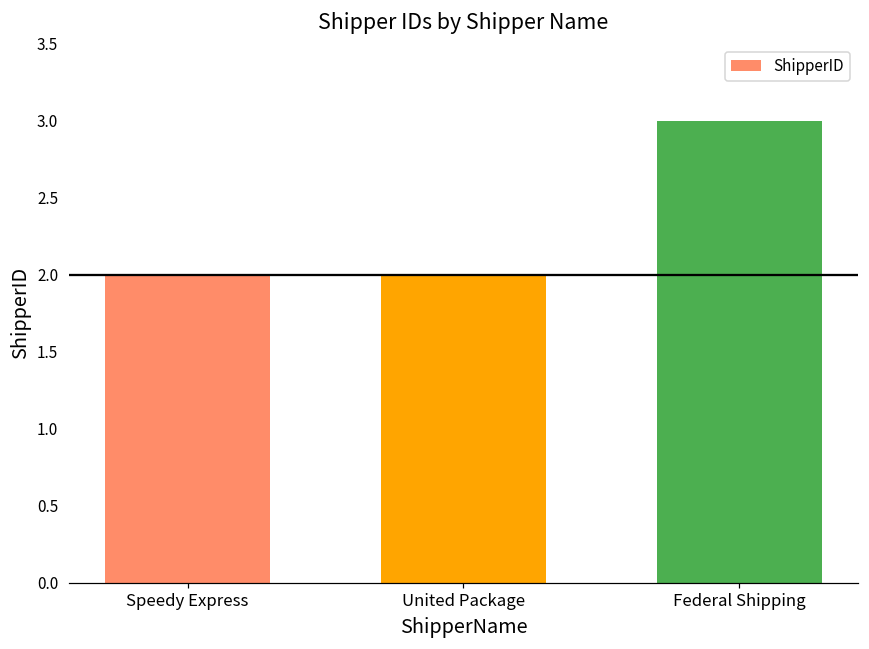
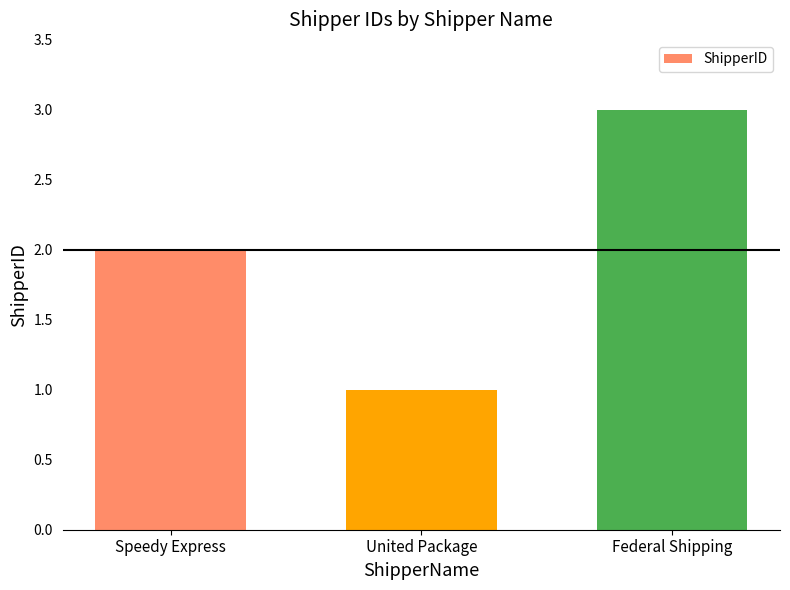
  {
    "Speedy Express": 2,
-   "United Package": 2,
+   "United Package": 1,
    "Federal Shipping": 3
  }
